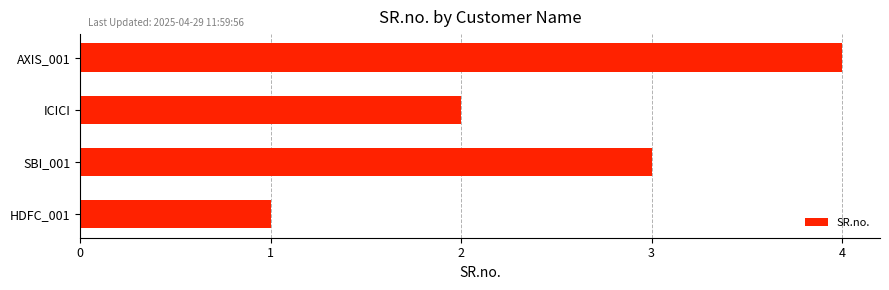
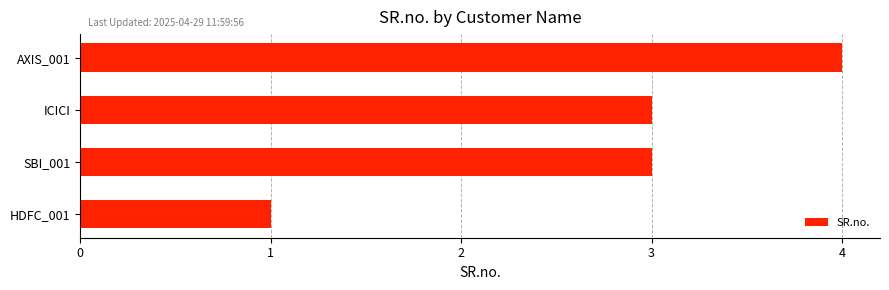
  {
    "AXIS_001": 4,
-   "ICICI": 2,
+   "ICICI": 3,
    "SBI_001": 3,
    "HDFC_001": 1
  }
